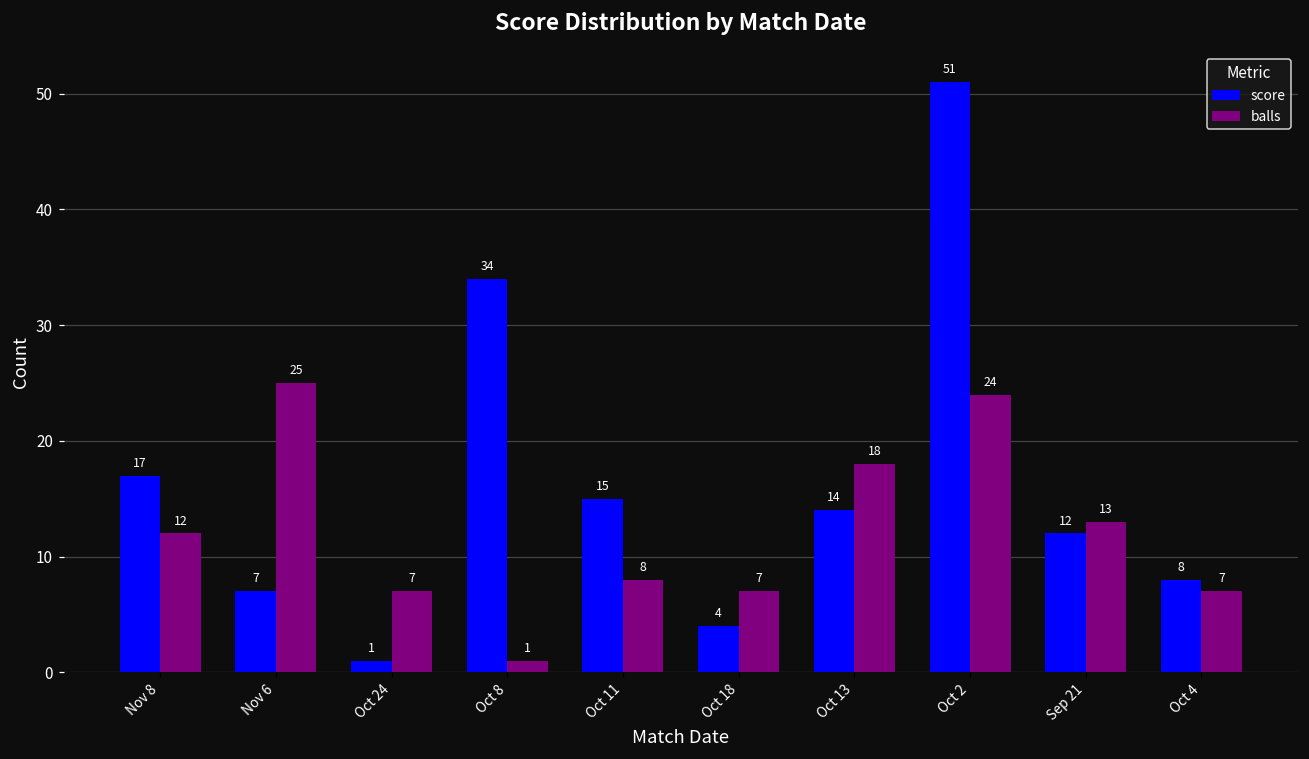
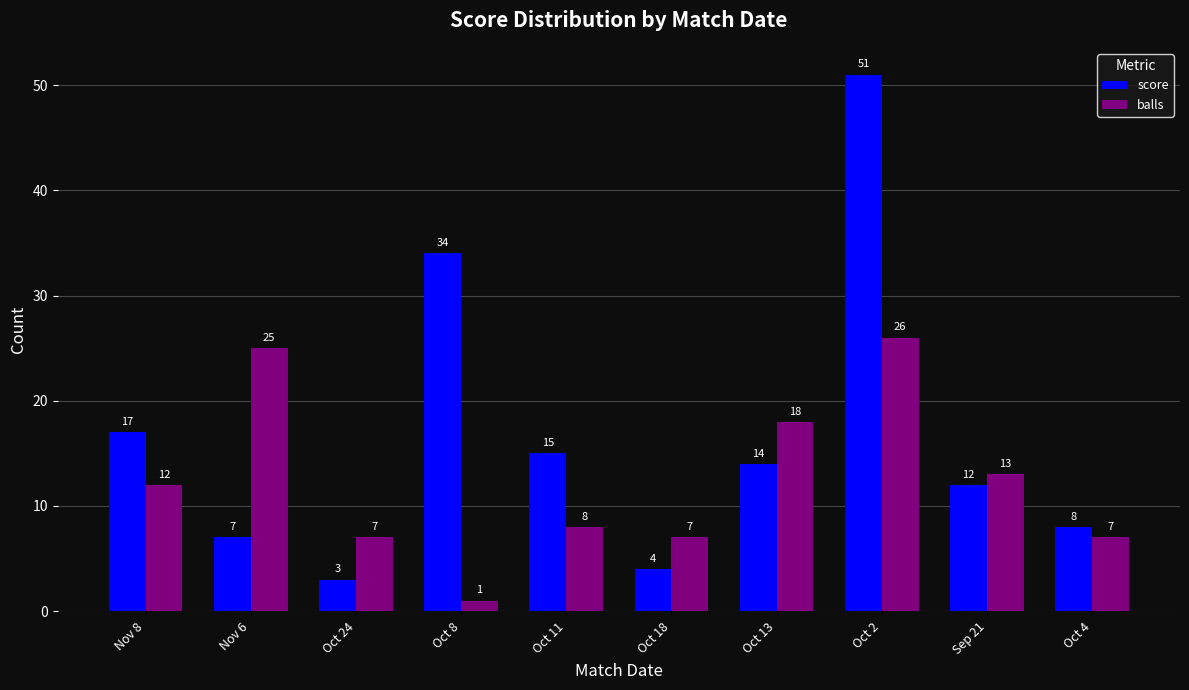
  {
    "score": {
      "Nov 8": 17,
      "Nov 6": 7,
-     "Oct 24": 1,
+     "Oct 24": 3,
      "Oct 8": 34,
      "Oct 11": 15,
      "Oct 18": 4,
      "Oct 13": 14,
      "Oct 2": 51,
      "Sep 21": 12,
      "Oct 4": 8
    },
    "balls": {
      "Nov 8": 12,
      "Nov 6": 25,
      "Oct 24": 7,
      "Oct 8": 1,
      "Oct 11": 8,
      "Oct 18": 7,
      "Oct 13": 18,
-     "Oct 2": 24,
+     "Oct 2": 26,
      "Sep 21": 13,
      "Oct 4": 7
    }
  }
